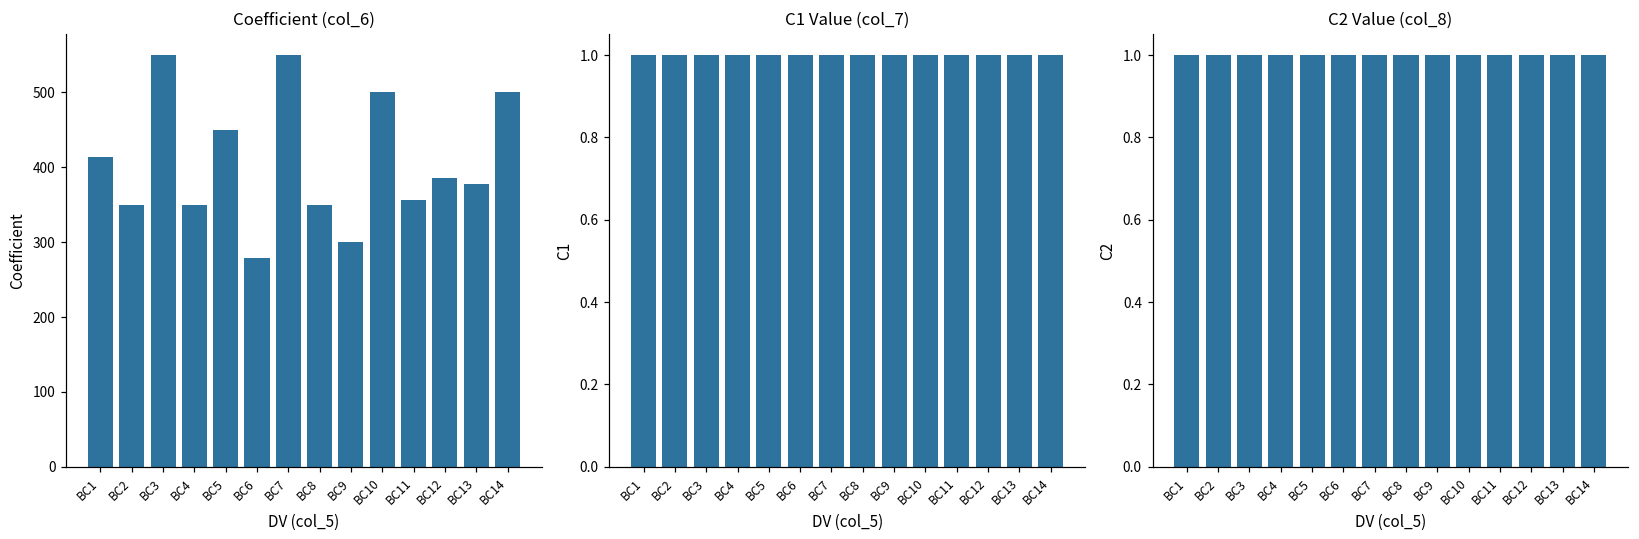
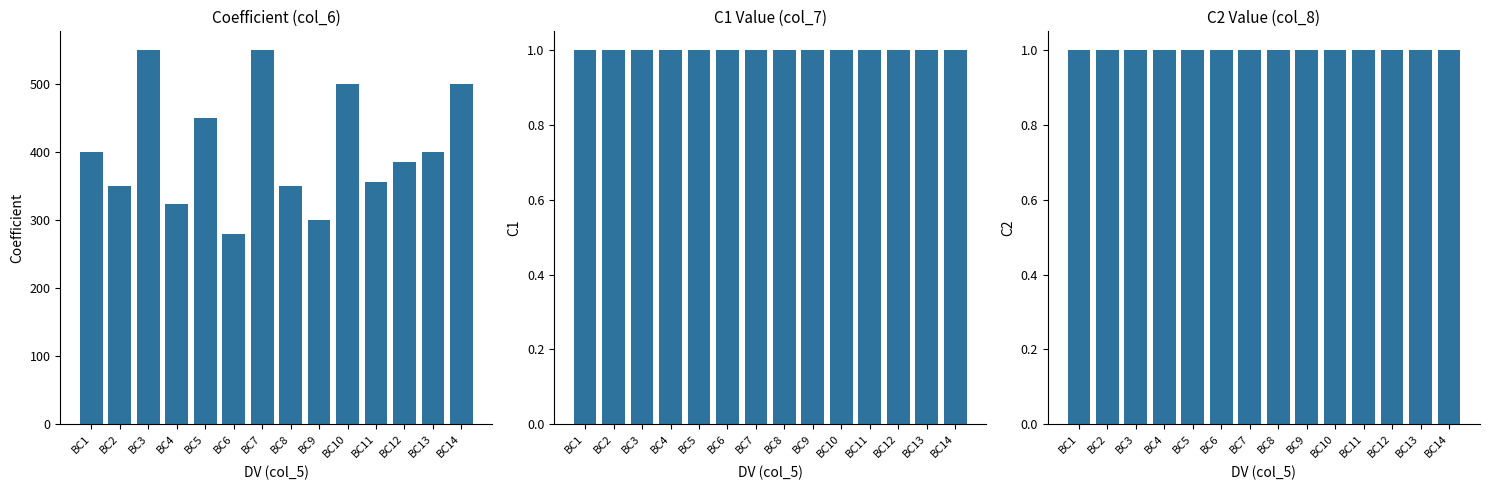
  {
    "Coefficient (col_6)": {
-     "BC1": 410,
+     "BC1": 400,
      "BC2": 350,
      "BC3": 550,
-     "BC4": 350,
+     "BC4": 320,
      "BC5": 450,
      "BC6": 280,
      "BC7": 550,
      "BC8": 350,
      "BC9": 300,
      "BC10": 500,
      "BC11": 360,
      "BC12": 390,
-     "BC13": 380,
+     "BC13": 400,
      "BC14": 500
    },
    "C1 Value (col_7)": {
      "BC1": 1.00,
      "BC2": 1.00,
      "BC3": 1.00,
      "BC4": 1.00,
      "BC5": 1.00,
      "BC6": 1.00,
      "BC7": 1.00,
      "BC8": 1.00,
      "BC9": 1.00,
      "BC10": 1.00,
      "BC11": 1.00,
      "BC12": 1.00,
      "BC13": 1.00,
      "BC14": 1.00
    },
    "C2 Value (col_8)": {
      "BC1": 1.00,
      "BC2": 1.00,
      "BC3": 1.00,
      "BC4": 1.00,
      "BC5": 1.00,
      "BC6": 1.00,
      "BC7": 1.00,
      "BC8": 1.00,
      "BC9": 1.00,
      "BC10": 1.00,
      "BC11": 1.00,
      "BC12": 1.00,
      "BC13": 1.00,
      "BC14": 1.00
    }
  }
